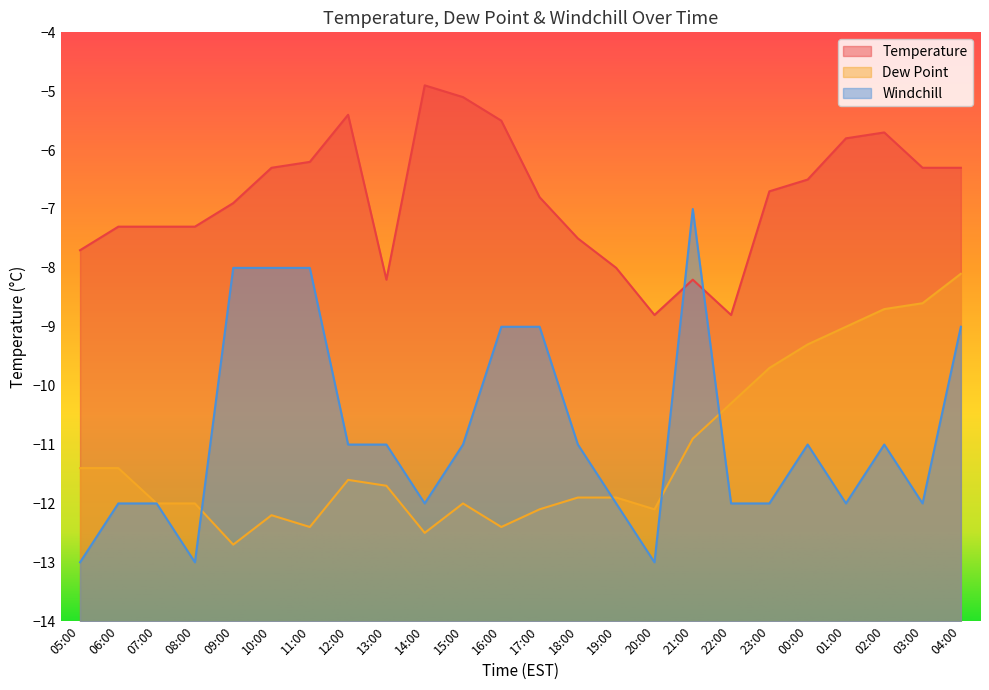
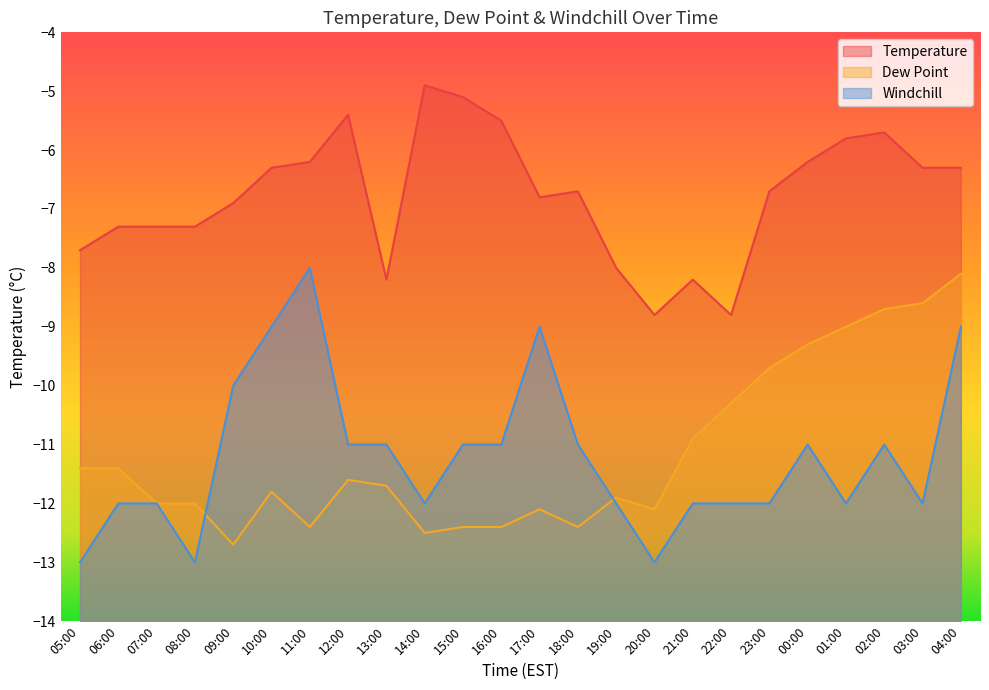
  {
    "Temperature": {
      "05:00": -7.7,
      "06:00": -7.3,
      "07:00": -7.3,
      "08:00": -7.3,
      "09:00": -6.9,
      "10:00": -6.3,
      "11:00": -6.2,
      "12:00": -5.4,
      "13:00": -8.2,
      "14:00": -4.9,
      "15:00": -5.1,
      "16:00": -5.5,
      "17:00": -6.8,
-     "18:00": -7.5,
+     "18:00": -6.7,
      "19:00": -8.0,
      "20:00": -8.8,
      "21:00": -8.2,
      "22:00": -8.8,
      "23:00": -6.7,
-     "00:00": -6.5,
+     "00:00": -6.2,
      "01:00": -5.8,
      "02:00": -5.7,
      "03:00": -6.3,
      "04:00": -6.3
    },
    "Dew Point": {
      "05:00": -11.4,
      "06:00": -11.4,
      "08:00": -12.0,
      "09:00": -12.7,
-     "10:00": -12.2,
+     "10:00": -11.8,
      "11:00": -12.4,
      "12:00": -11.6,
      "13:00": -11.7,
      "14:00": -12.5,
-     "15:00": -12.0,
+     "15:00": -12.4,
      "16:00": -12.4,
      "17:00": -12.1,
-     "18:00": -11.9,
+     "18:00": -12.4,
      "19:00": -11.9,
      "20:00": -12.1,
      "21:00": -10.9,
      "22:00": -10.3,
      "23:00": -9.7,
      "00:00": -9.3,
      "01:00": -9.0,
      "02:00": -8.7,
      "03:00": -8.6,
      "04:00": -8.1
    },
    "Windchill": {
      "05:00": -13,
      "06:00": -12,
      "08:00": -13,
-     "09:00": -8,
-     "10:00": -8,
+     "09:00": -10,
+     "10:00": -9,
      "11:00": -8,
      "12:00": -11,
      "13:00": -11,
      "14:00": -12,
      "15:00": -11,
-     "16:00": -9,
+     "16:00": -11,
      "17:00": -9,
      "18:00": -11,
      "19:00": -12,
      "20:00": -13,
-     "21:00": -7,
+     "21:00": -12,
      "22:00": -12,
      "23:00": -12,
      "00:00": -11,
      "01:00": -12,
      "02:00": -11,
      "03:00": -12,
      "04:00": -9
    }
  }
